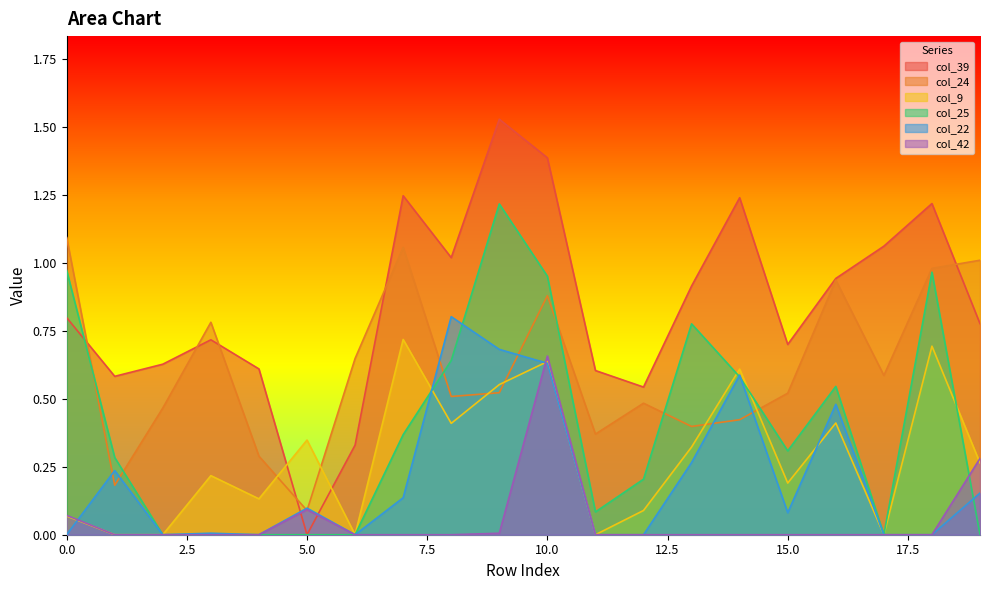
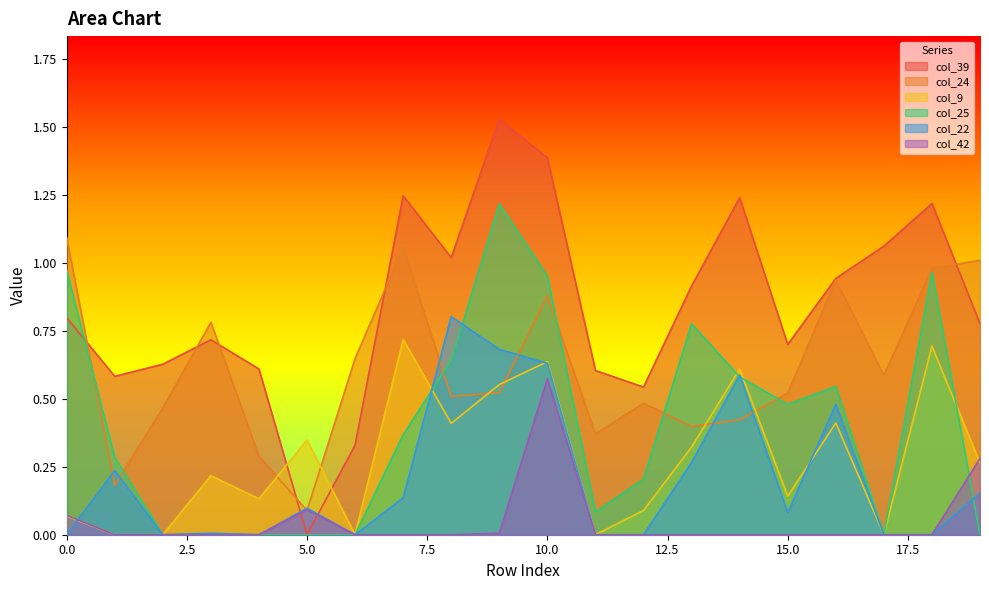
  {
    "col_9": {
      "5.0": 0.35,
-     "15.0": 0.19
+     "15.0": 0.14
    },
    "col_25": {
      "0.0": 0.97,
      "10.0": 0.95,
-     "15.0": 0.31
+     "15.0": 0.48
    },
    "col_22": {
      "0.0": 0.00,
      "15.0": 0.08
    },
    "col_42": {
-     "10.0": 0.66,
+     "10.0": 0.57,
      "15.0": 0.00
    }
  }
